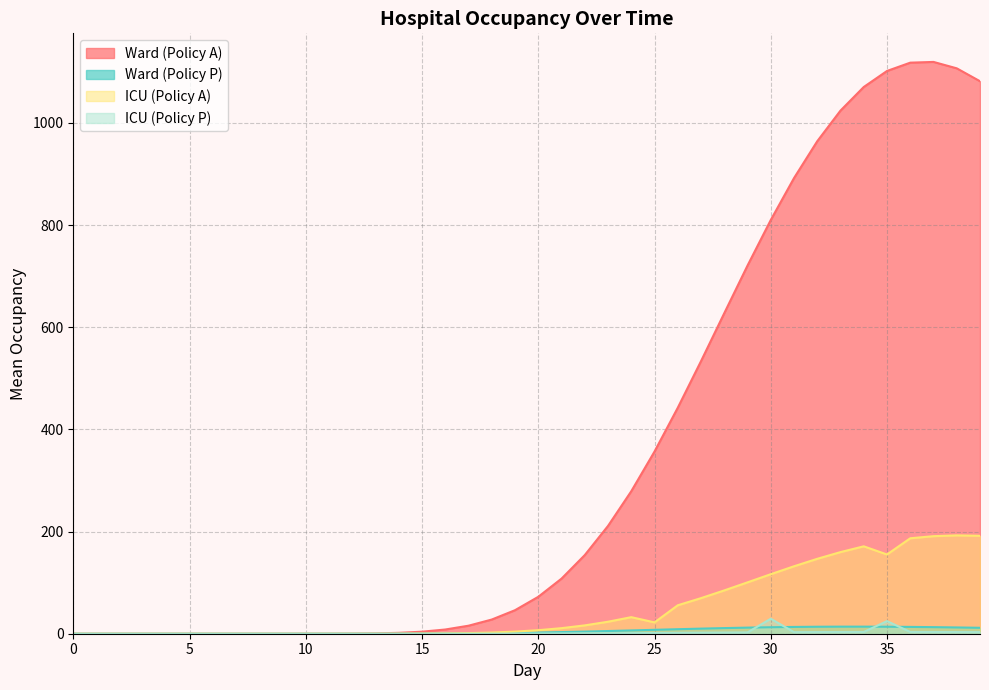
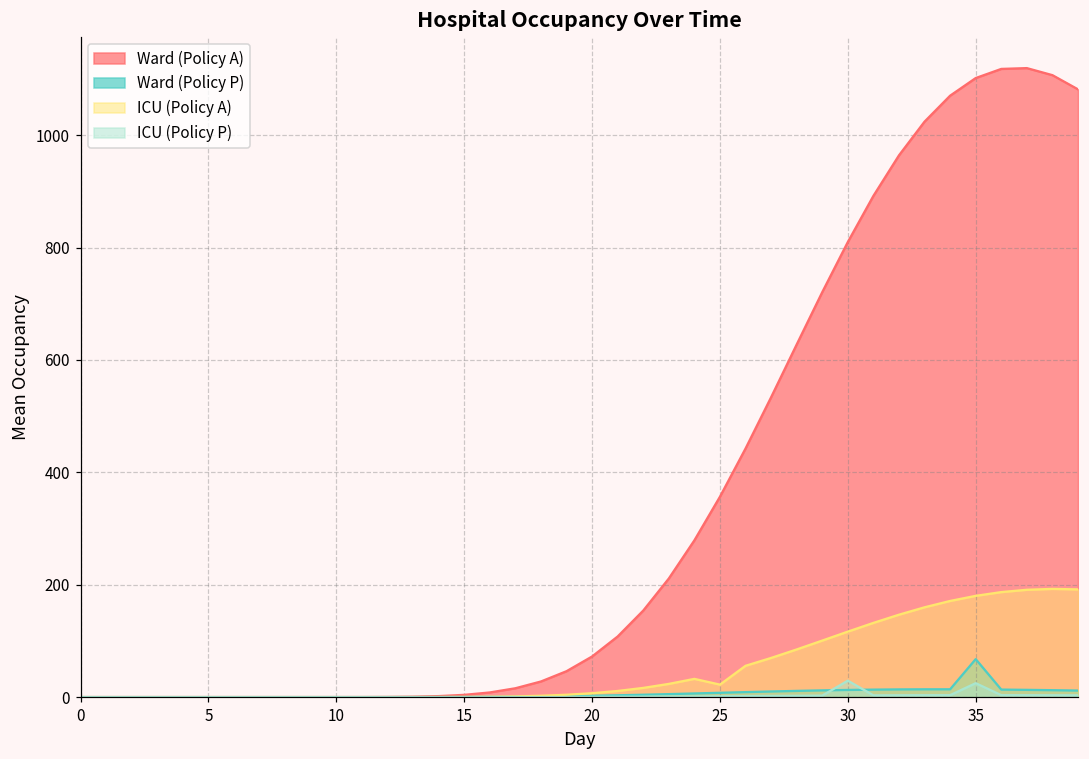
  {
    "Ward (Policy A)": {
      "20": 70,
      "25": 360,
      "30": 810,
      "35": 1100
    },
    "Ward (Policy P)": {
      "25": 10,
      "30": 10,
-     "35": 10
+     "35": 70
    },
    "ICU (Policy A)": {
      "25": 20,
      "30": 120,
-     "35": 160
+     "35": 180
    },
    "ICU (Policy P)": {
      "25": 0,
      "30": 30,
      "35": 20
    }
  }
